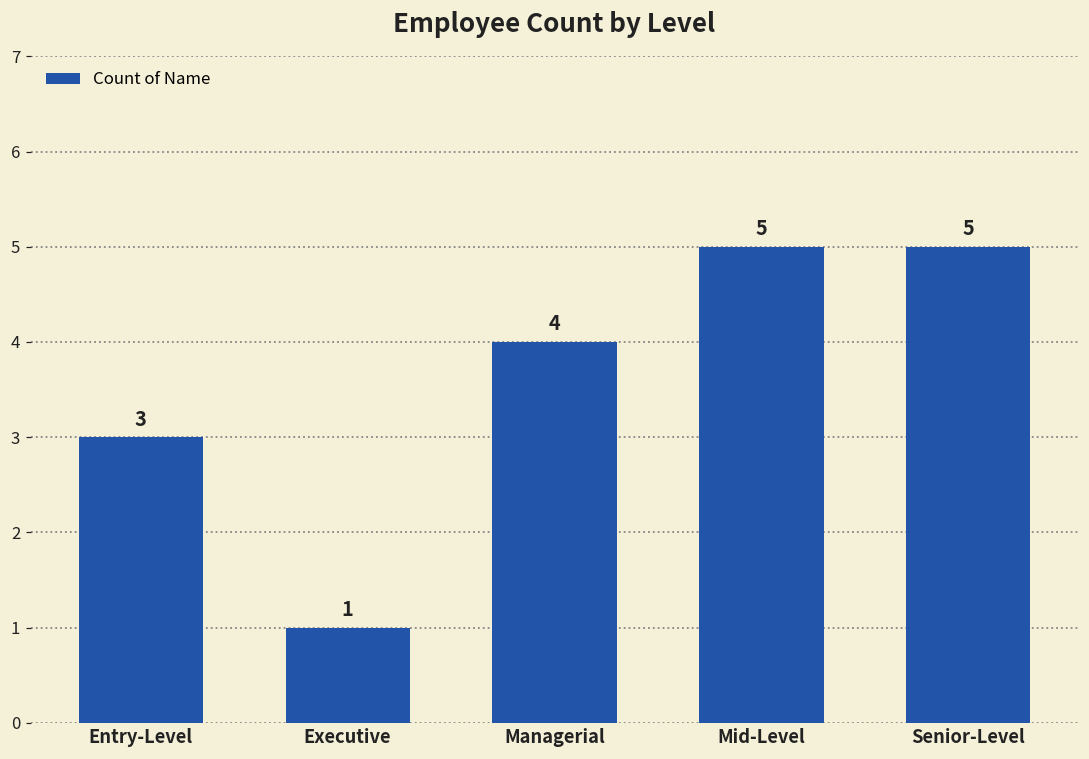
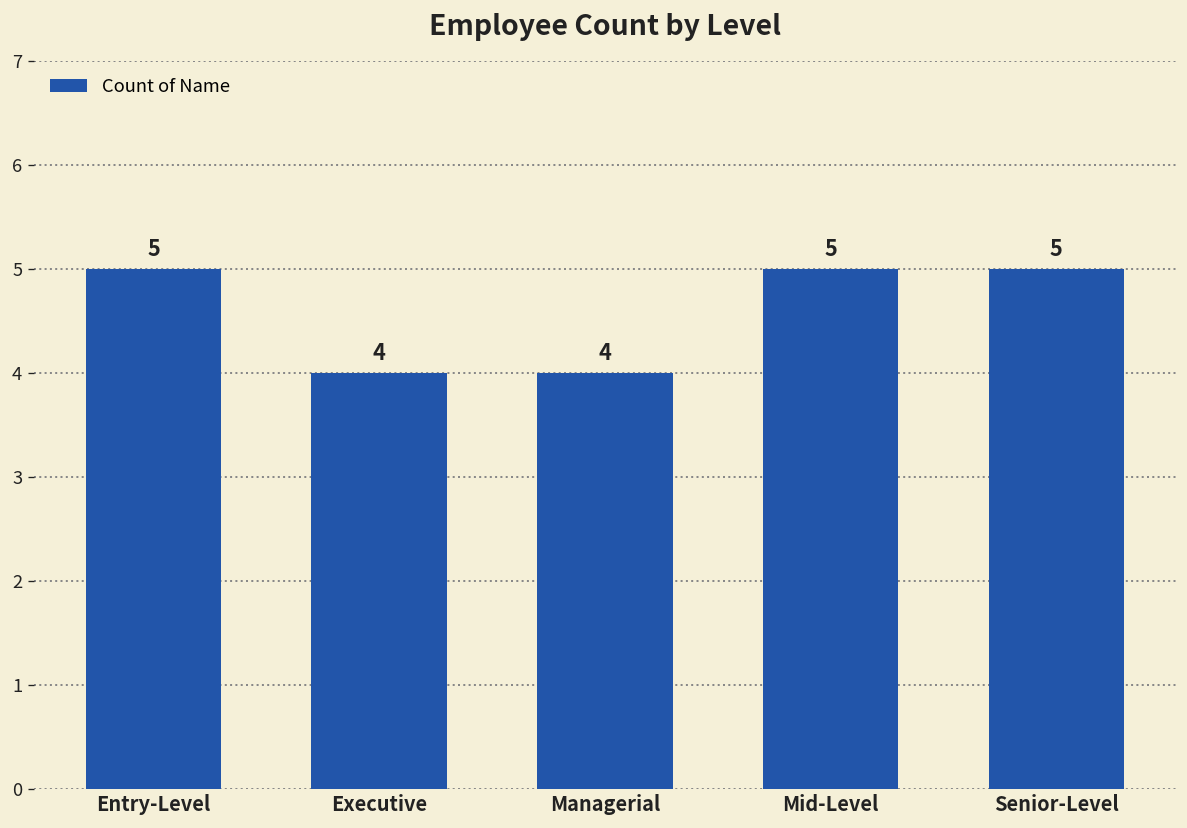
  {
-   "Entry-Level": 3,
-   "Executive": 1,
+   "Entry-Level": 5,
+   "Executive": 4,
    "Managerial": 4,
    "Mid-Level": 5,
    "Senior-Level": 5
  }
